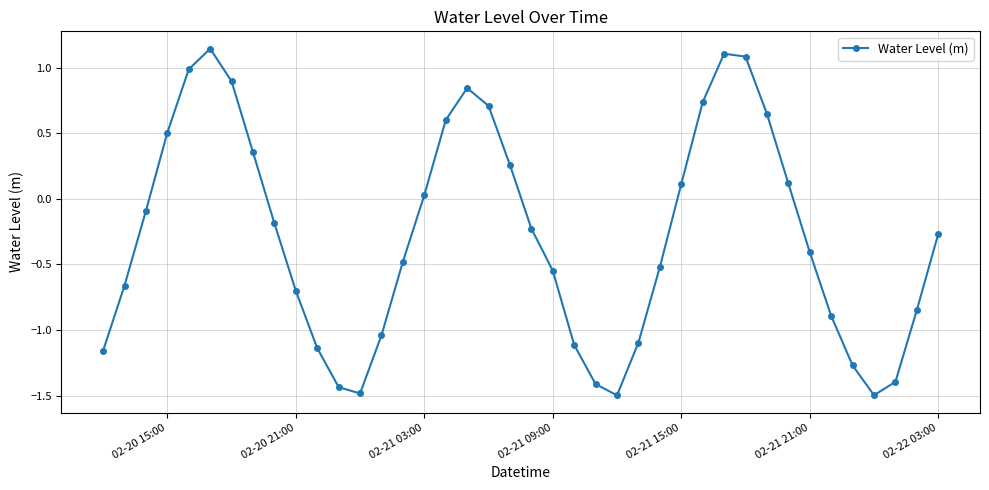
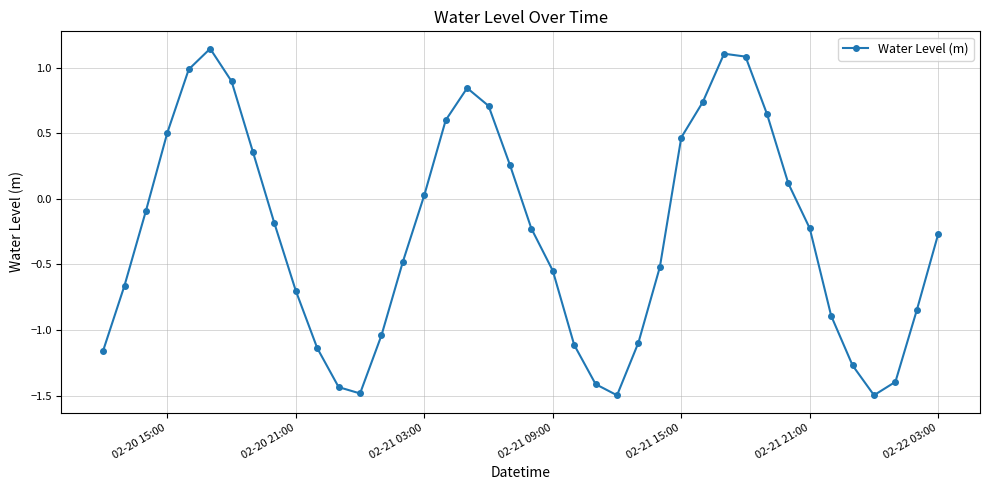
  {
    "02-20 15:00": 0.50,
    "02-20 21:00": -0.70,
    "02-21 03:00": 0.03,
    "02-21 09:00": -0.55,
-   "02-21 15:00": 0.11,
-   "02-21 21:00": -0.41,
+   "02-21 15:00": 0.47,
+   "02-21 21:00": -0.23,
    "02-22 03:00": -0.27
  }
